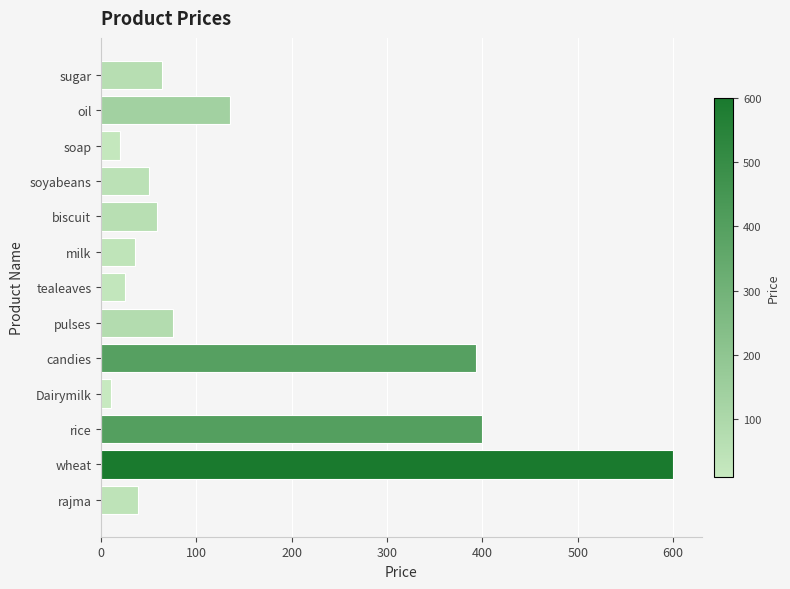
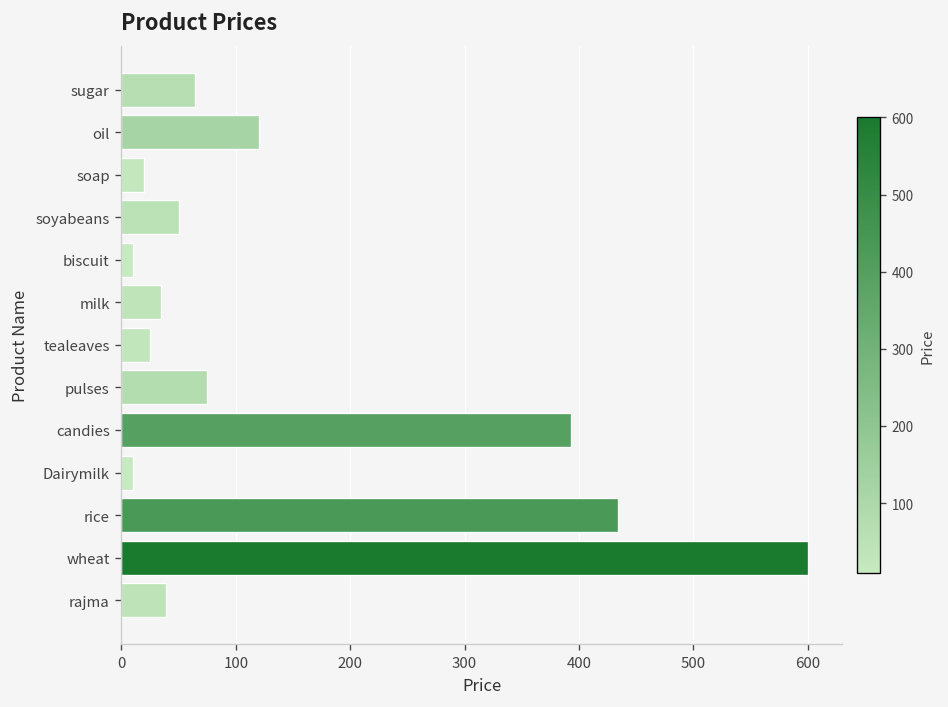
  {
    "sugar": 60,
-   "oil": 140,
+   "oil": 120,
    "soap": 20,
    "soyabeans": 50,
-   "biscuit": 60,
+   "biscuit": 10,
    "milk": 40,
    "tealeaves": 30,
    "pulses": 80,
    "candies": 390,
    "Dairymilk": 10,
-   "rice": 400,
+   "rice": 430,
    "wheat": 600,
    "rajma": 40
  }
